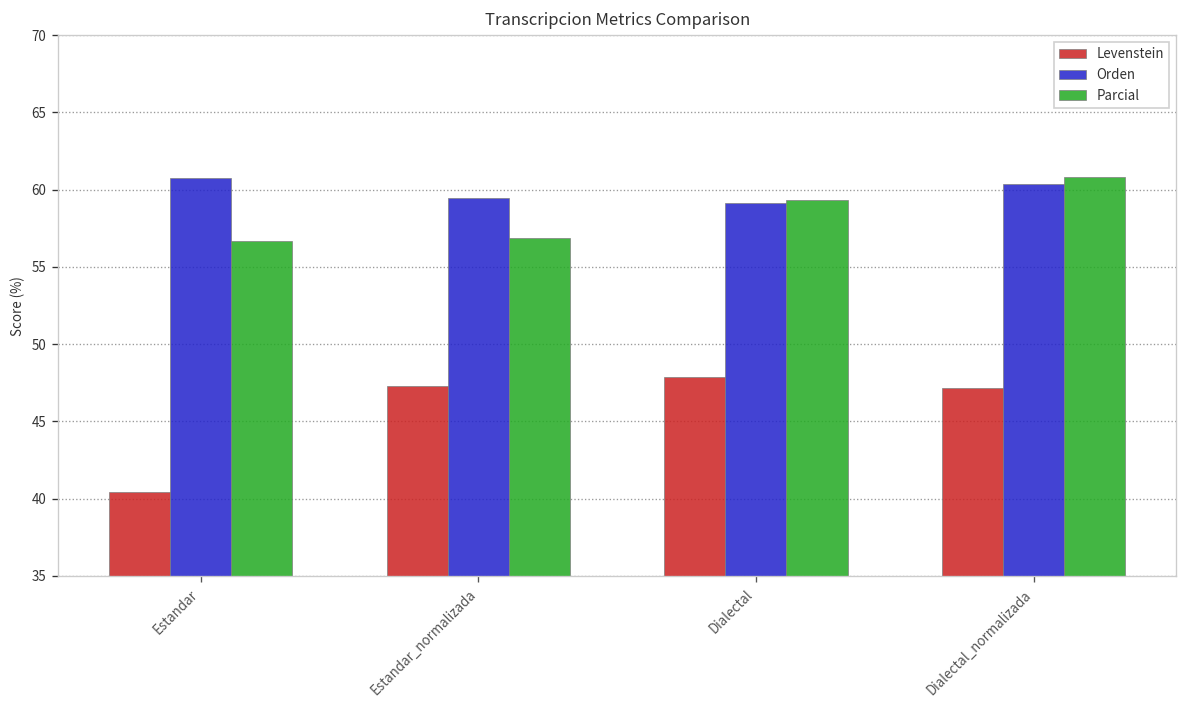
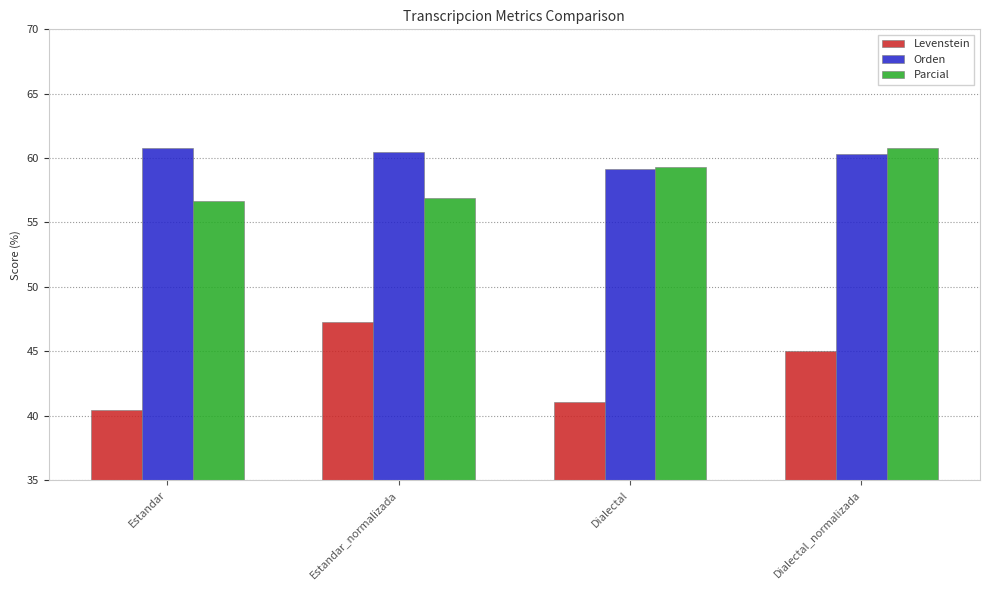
  {
    "Levenstein": {
      "Estandar": 40.4,
      "Estandar_normalizada": 47.3,
-     "Dialectal": 47.8,
-     "Dialectal_normalizada": 47.2
+     "Dialectal": 41.1,
+     "Dialectal_normalizada": 45.0
    },
    "Orden": {
      "Estandar": 60.8,
-     "Estandar_normalizada": 59.4,
+     "Estandar_normalizada": 60.4,
      "Dialectal": 59.1,
      "Dialectal_normalizada": 60.3
    },
    "Parcial": {
      "Estandar": 56.7,
      "Estandar_normalizada": 56.9,
      "Dialectal": 59.3,
      "Dialectal_normalizada": 60.8
    }
  }
